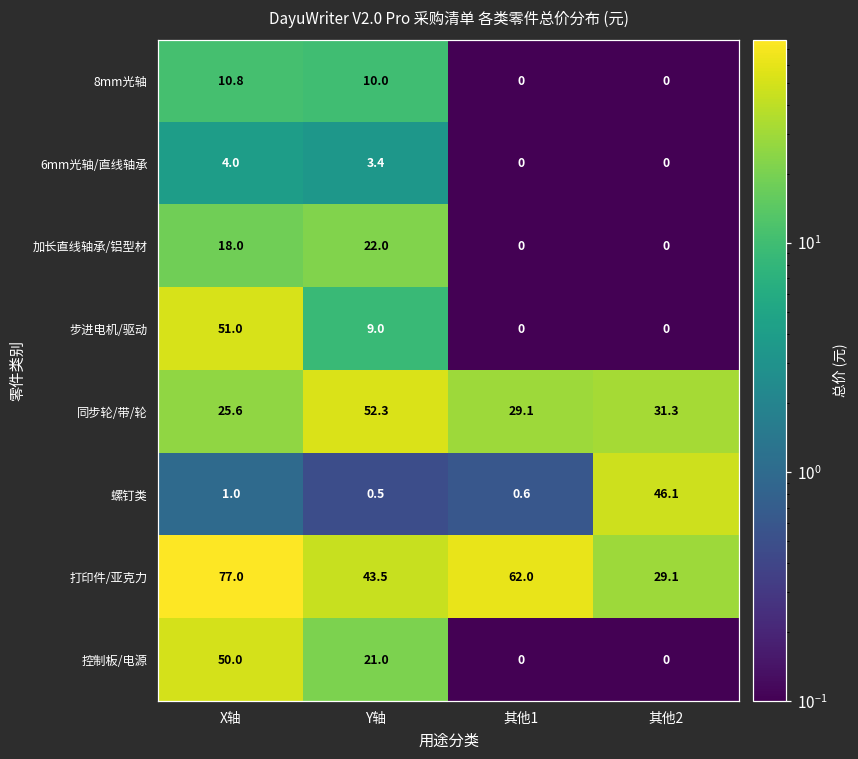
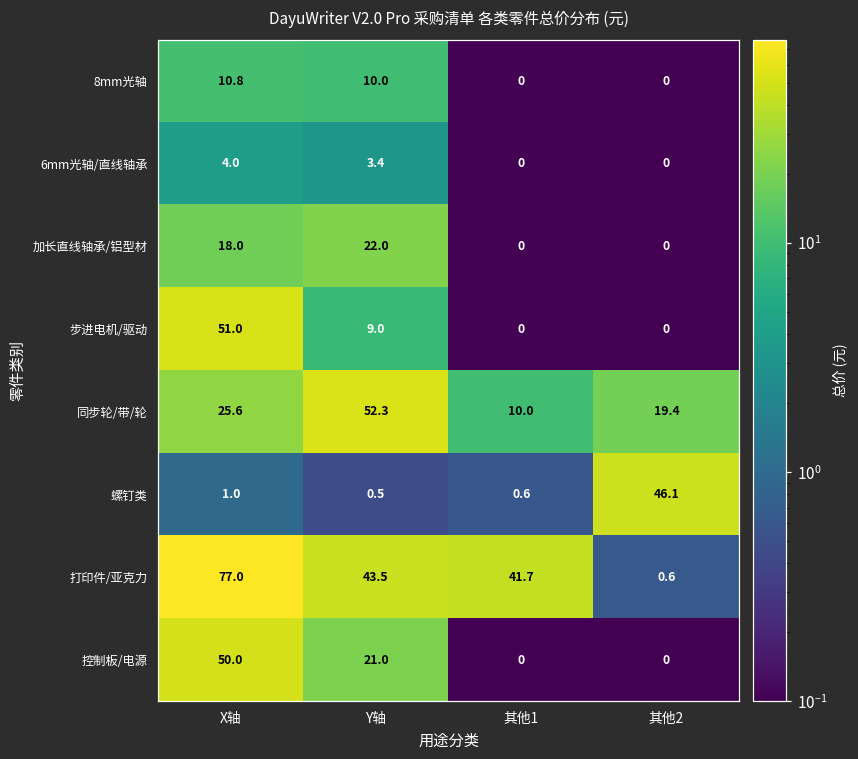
  {
    "8mm光轴": {
      "X轴": 10.8,
      "Y轴": 10.0,
      "其他1": 0,
      "其他2": 0
    },
    "6mm光轴/直线轴承": {
      "X轴": 4.0,
      "Y轴": 3.4,
      "其他1": 0,
      "其他2": 0
    },
    "加长直线轴承/铝型材": {
      "X轴": 18.0,
      "Y轴": 22.0,
      "其他1": 0,
      "其他2": 0
    },
    "步进电机/驱动": {
      "X轴": 51.0,
      "Y轴": 9.0,
      "其他1": 0,
      "其他2": 0
    },
    "同步轮/带/轮": {
      "X轴": 25.6,
      "Y轴": 52.3,
-     "其他1": 29.1,
-     "其他2": 31.3
+     "其他1": 10.0,
+     "其他2": 19.4
    },
    "螺钉类": {
      "X轴": 1.0,
      "Y轴": 0.5,
      "其他1": 0.6,
      "其他2": 46.1
    },
    "打印件/亚克力": {
      "X轴": 77.0,
      "Y轴": 43.5,
-     "其他1": 62.0,
-     "其他2": 29.1
+     "其他1": 41.7,
+     "其他2": 0.6
    },
    "控制板/电源": {
      "X轴": 50.0,
      "Y轴": 21.0,
      "其他1": 0,
      "其他2": 0
    }
  }
